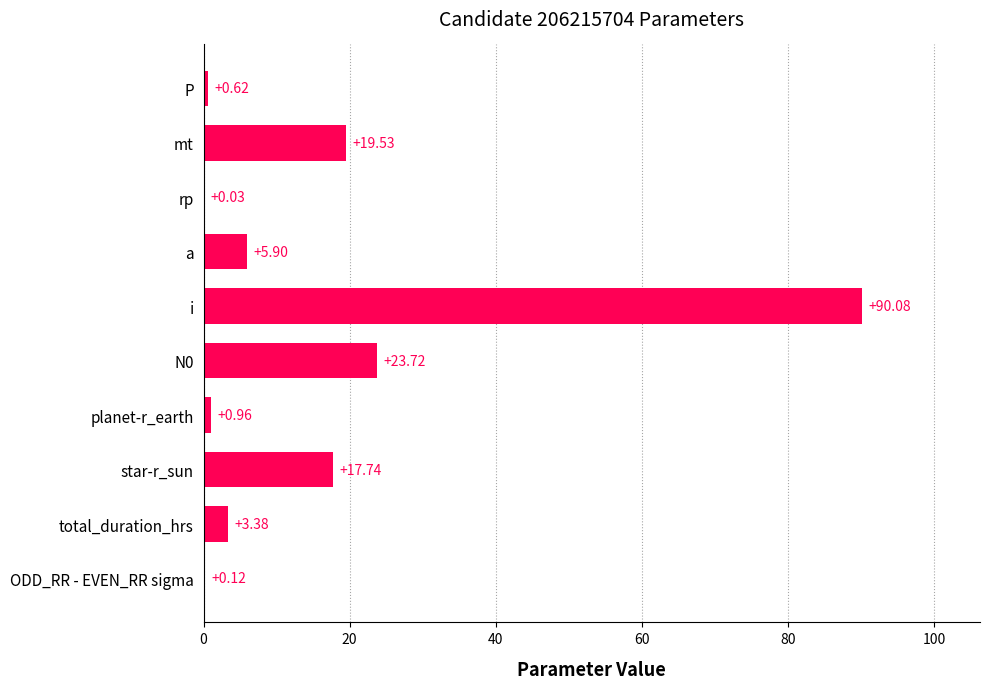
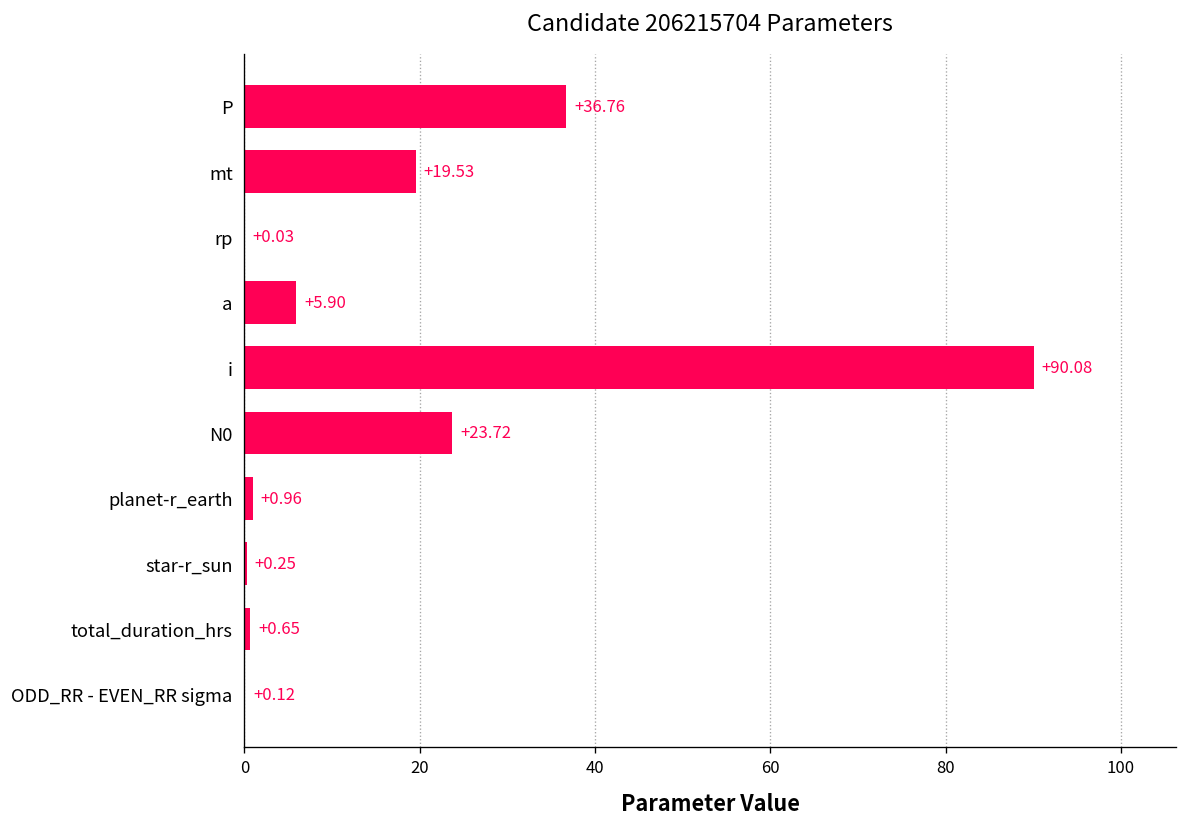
  {
-   "P": "+0.62",
+   "P": "+36.76",
    "mt": "+19.53",
    "rp": "+0.03",
    "a": "+5.90",
    "i": "+90.08",
    "N0": "+23.72",
    "planet-r_earth": "+0.96",
-   "star-r_sun": "+17.74",
-   "total_duration_hrs": "+3.38",
+   "star-r_sun": "+0.25",
+   "total_duration_hrs": "+0.65",
    "ODD_RR - EVEN_RR sigma": "+0.12"
  }
